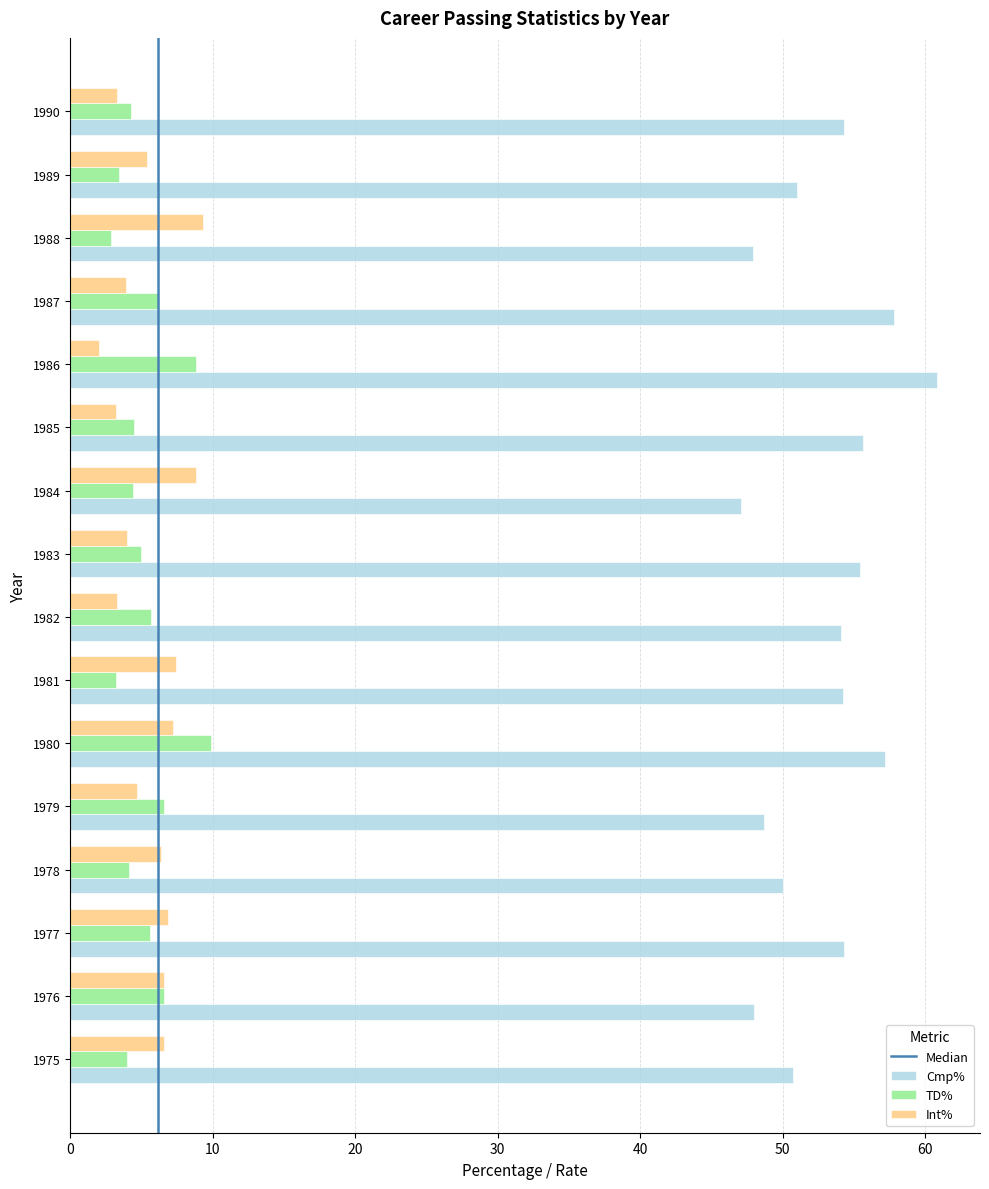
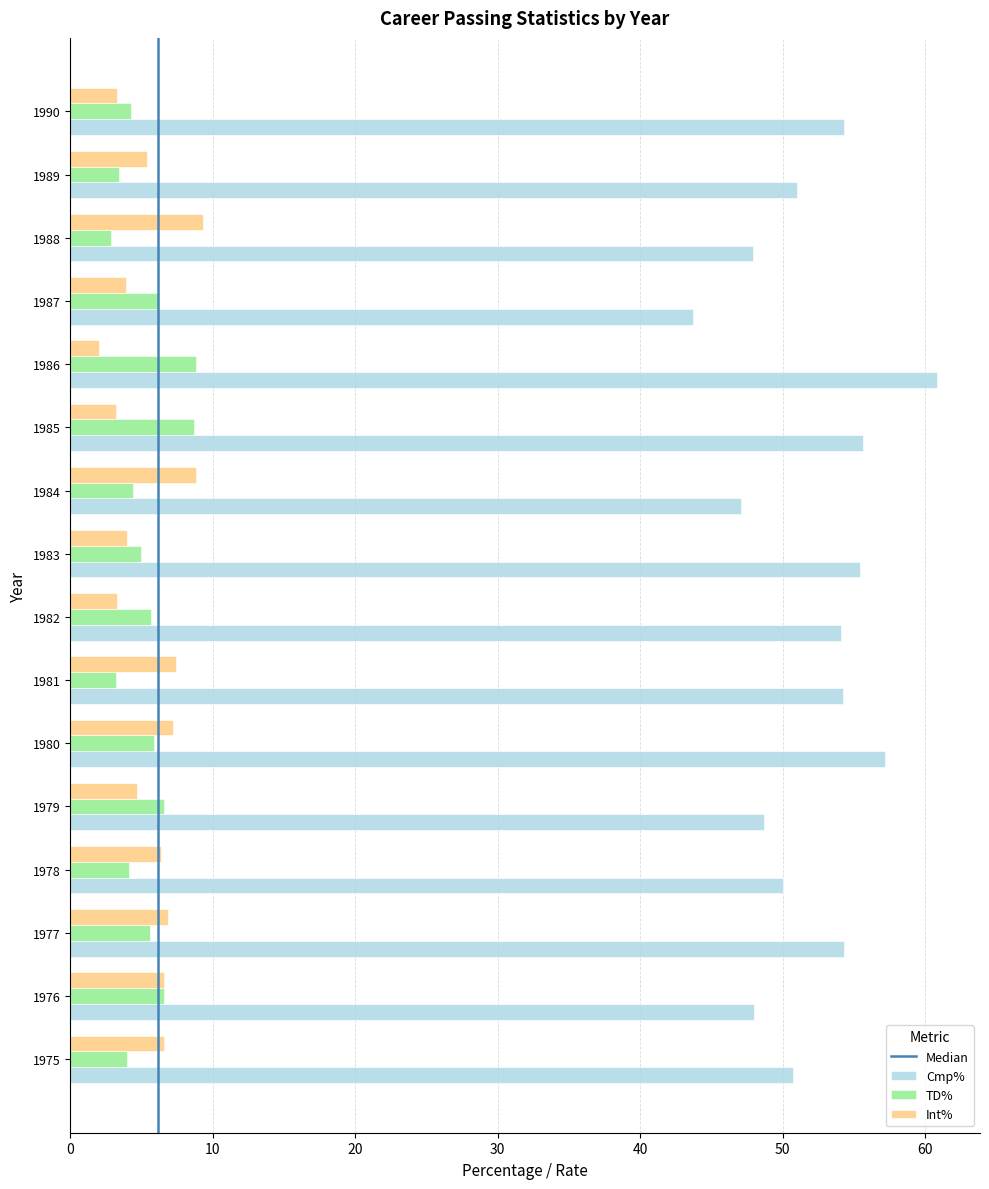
  {
    "Cmp%": {
      "1990": 54.3,
      "1989": 51.0,
      "1988": 47.9,
-     "1987": 57.8,
+     "1987": 43.7,
      "1986": 60.8,
      "1985": 55.6,
      "1984": 47.1,
      "1983": 55.4,
      "1982": 54.1,
      "1981": 54.2,
      "1980": 57.2,
      "1979": 48.7,
      "1978": 50.0,
      "1977": 54.3,
      "1976": 48.0,
      "1975": 50.7
    },
    "TD%": {
      "1990": 4.3,
      "1989": 3.4,
      "1988": 2.9,
      "1987": 6.2,
      "1986": 8.8,
-     "1985": 4.5,
+     "1985": 8.7,
      "1984": 4.4,
      "1983": 5.0,
      "1982": 5.7,
      "1981": 3.2,
-     "1980": 9.9,
+     "1980": 5.9,
      "1979": 6.6,
      "1978": 4.1,
      "1977": 5.6,
      "1976": 6.6,
      "1975": 4.0
    },
    "Int%": {
      "1990": 3.3,
      "1989": 5.4,
      "1988": 9.3,
      "1987": 3.9,
      "1986": 2.0,
      "1985": 3.2,
      "1984": 8.8,
      "1983": 4.0,
      "1982": 3.3,
      "1981": 7.4,
      "1980": 7.2,
      "1979": 4.7,
      "1978": 6.4,
      "1977": 6.9,
      "1976": 6.6,
      "1975": 6.6
    }
  }
